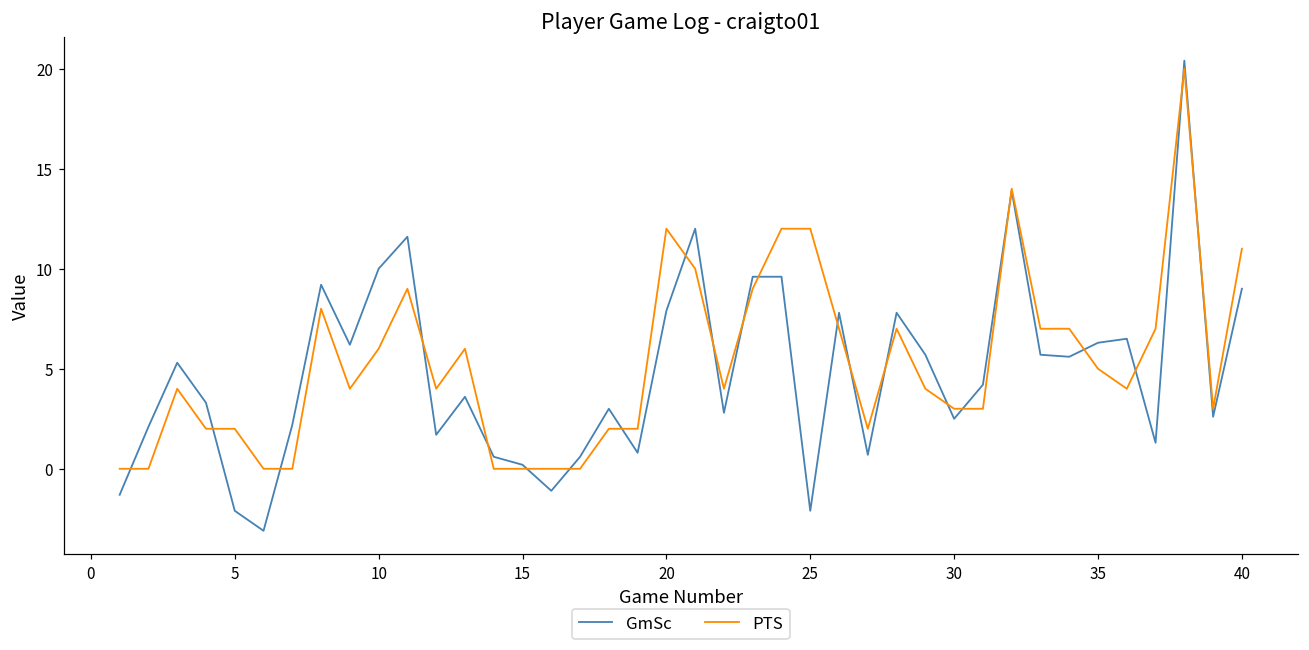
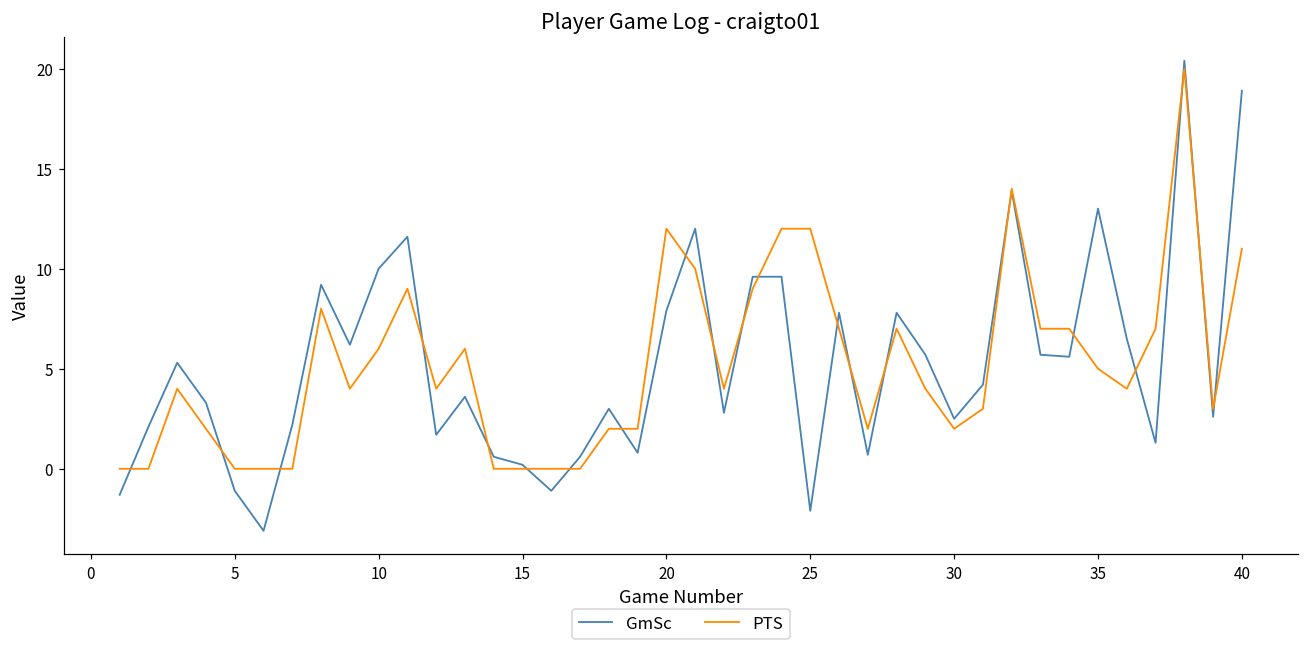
  {
    "GmSc": {
-     "5": -2.1,
+     "5": -1.1,
      "10": 10.0,
      "15": 0.2,
      "20": 7.9,
      "25": -2.1,
      "30": 2.5,
-     "35": 6.3,
-     "40": 9.0
+     "35": 13.0,
+     "40": 18.9
    },
    "PTS": {
-     "5": 2,
+     "5": 0,
      "10": 6,
      "15": 0,
      "20": 12,
      "25": 12,
-     "30": 3,
+     "30": 2,
      "35": 5,
      "40": 11
    }
  }
